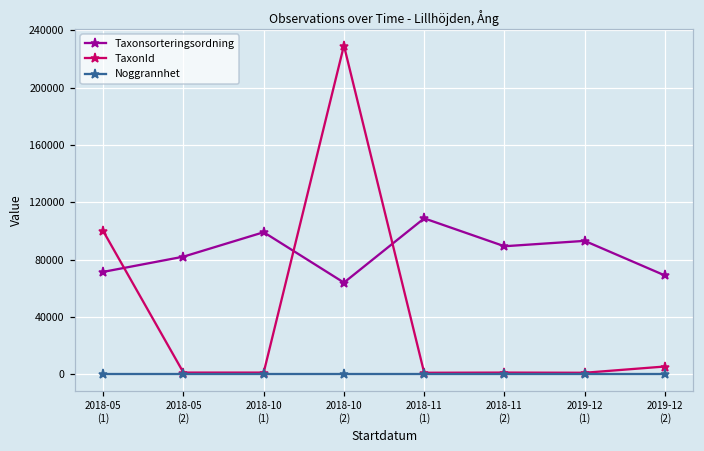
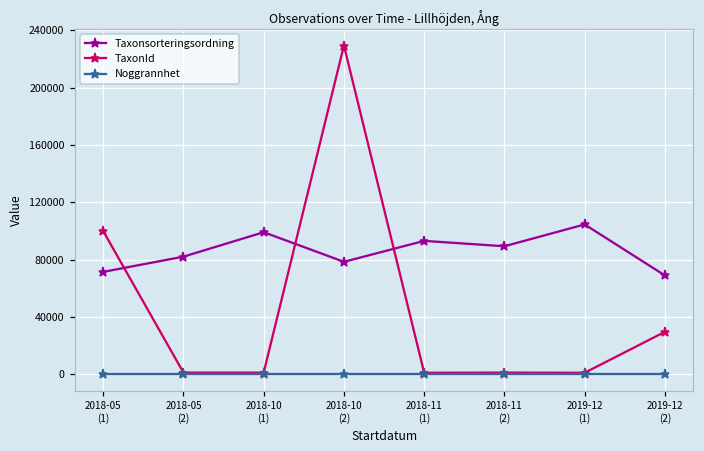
  {
    "Taxonsorteringsordning": {
      "2018-05 (1)": 71000,
      "2018-05 (2)": 82000,
      "2018-10 (1)": 99000,
-     "2018-10 (2)": 64000,
-     "2018-11 (1)": 109000,
+     "2018-10 (2)": 79000,
+     "2018-11 (1)": 93000,
      "2018-11 (2)": 89000,
-     "2019-12 (1)": 93000,
+     "2019-12 (1)": 105000,
      "2019-12 (2)": 69000
    },
    "TaxonId": {
      "2018-05 (1)": 100000,
      "2018-10 (2)": 229000,
-     "2019-12 (2)": 5000
+     "2019-12 (2)": 30000
    },
    "Noggrannhet": {
      "2018-05 (1)": 0,
      "2018-10 (2)": 0,
      "2019-12 (2)": 0
    }
  }
